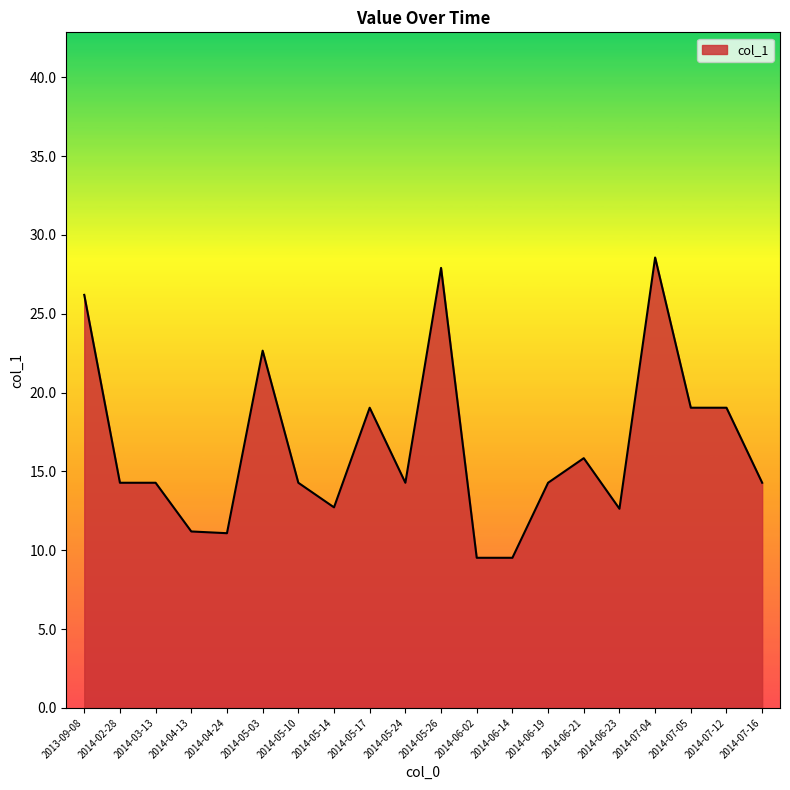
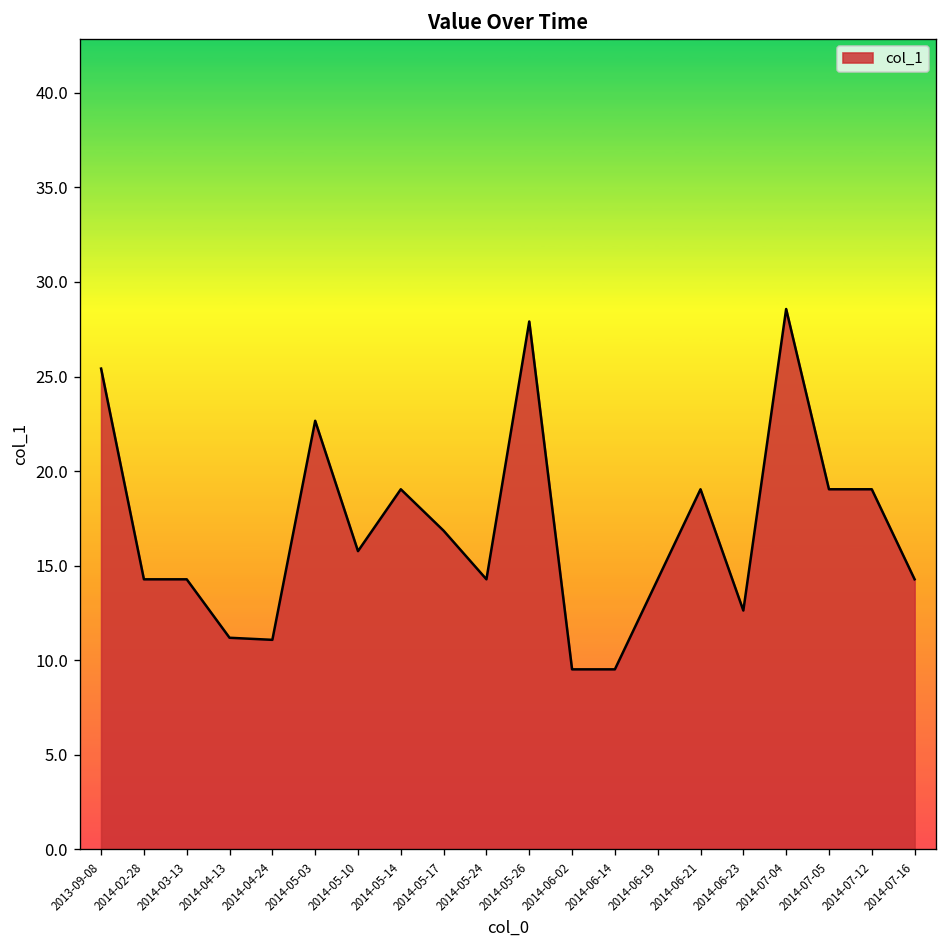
  {
-   "2013-09-08": 26.2,
+   "2013-09-08": 25.4,
    "2014-02-28": 14.3,
    "2014-03-13": 14.3,
    "2014-04-13": 11.2,
    "2014-04-24": 11.1,
    "2014-05-03": 22.7,
-   "2014-05-10": 14.3,
-   "2014-05-14": 12.7,
-   "2014-05-17": 19.0,
+   "2014-05-10": 15.8,
+   "2014-05-14": 19.0,
+   "2014-05-17": 16.9,
    "2014-05-24": 14.3,
    "2014-05-26": 27.9,
    "2014-06-02": 9.5,
    "2014-06-14": 9.5,
    "2014-06-19": 14.3,
-   "2014-06-21": 15.8,
+   "2014-06-21": 19.0,
    "2014-06-23": 12.6,
    "2014-07-04": 28.6,
    "2014-07-05": 19.0,
    "2014-07-12": 19.0,
    "2014-07-16": 14.3
  }
